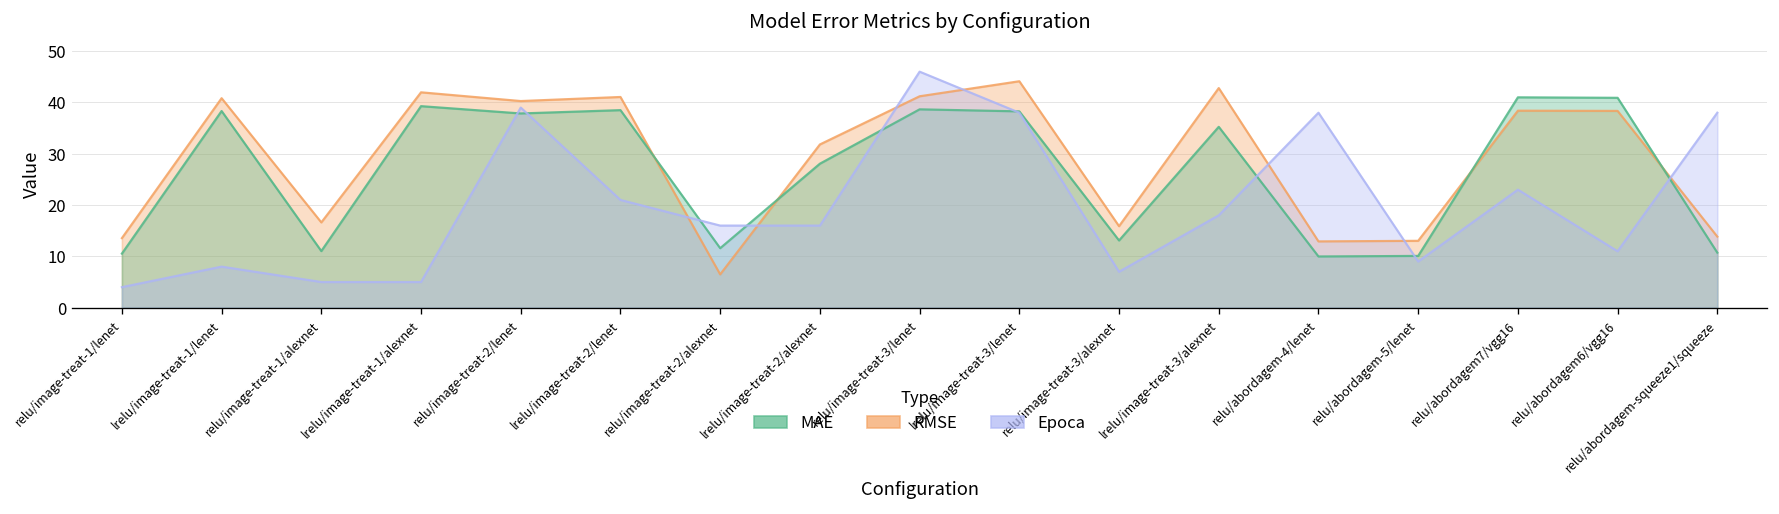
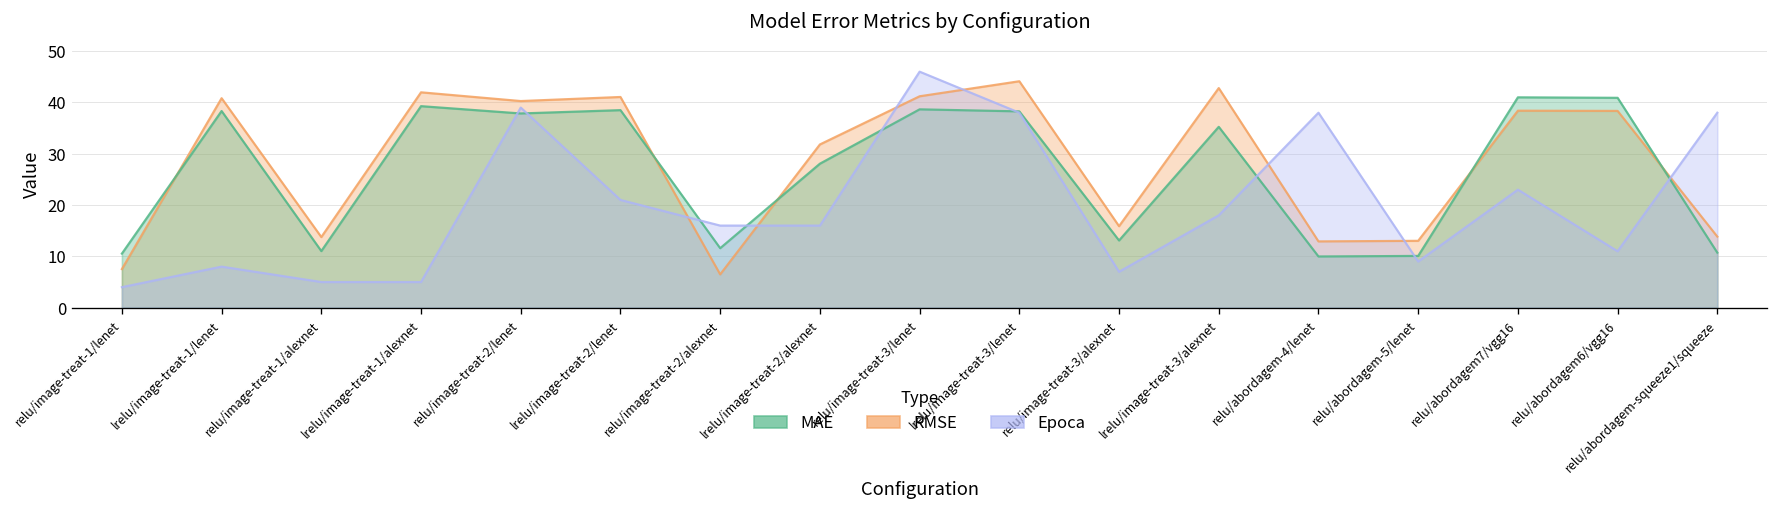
  {
    "RMSE": {
-     "relu/image-treat-1/lenet": 14,
+     "relu/image-treat-1/lenet": 8,
      "lrelu/image-treat-1/lenet": 41,
-     "relu/image-treat-1/alexnet": 17,
+     "relu/image-treat-1/alexnet": 14,
      "lrelu/image-treat-1/alexnet": 42,
      "relu/image-treat-2/lenet": 40,
      "lrelu/image-treat-2/lenet": 41,
      "relu/image-treat-2/alexnet": 6,
      "lrelu/image-treat-2/alexnet": 32,
      "relu/image-treat-3/lenet": 41,
      "lrelu/image-treat-3/lenet": 44,
      "relu/image-treat-3/alexnet": 16,
      "lrelu/image-treat-3/alexnet": 43,
      "relu/abordagem-4/lenet": 13,
      "relu/abordagem-5/lenet": 13,
      "relu/abordagem7/vgg16": 38,
      "relu/abordagem6/vgg16": 38,
      "relu/abordagem-squeeze1/squeeze": 14
    },
    "MAE": {
      "relu/image-treat-1/lenet": 11,
      "lrelu/image-treat-1/lenet": 38,
      "relu/image-treat-1/alexnet": 11,
      "lrelu/image-treat-1/alexnet": 39,
      "relu/image-treat-2/lenet": 38,
      "lrelu/image-treat-2/lenet": 39,
      "relu/image-treat-2/alexnet": 12,
      "lrelu/image-treat-2/alexnet": 28,
      "relu/image-treat-3/lenet": 39,
      "relu/image-treat-3/alexnet": 13,
      "lrelu/image-treat-3/alexnet": 35,
      "relu/abordagem-4/lenet": 10,
      "relu/abordagem-5/lenet": 10,
      "relu/abordagem7/vgg16": 41,
      "relu/abordagem6/vgg16": 41,
      "relu/abordagem-squeeze1/squeeze": 11
    },
    "Epoca": {
      "relu/image-treat-1/lenet": 4,
      "lrelu/image-treat-1/lenet": 8,
      "relu/image-treat-1/alexnet": 5,
      "lrelu/image-treat-1/alexnet": 5,
      "relu/image-treat-2/lenet": 39,
      "lrelu/image-treat-2/lenet": 21,
      "relu/image-treat-2/alexnet": 16,
      "lrelu/image-treat-2/alexnet": 16,
      "relu/image-treat-3/lenet": 46,
      "relu/image-treat-3/alexnet": 7,
      "lrelu/image-treat-3/alexnet": 18,
      "relu/abordagem-4/lenet": 38,
      "relu/abordagem-5/lenet": 9,
      "relu/abordagem7/vgg16": 23,
      "relu/abordagem6/vgg16": 11,
      "relu/abordagem-squeeze1/squeeze": 38
    }
  }
